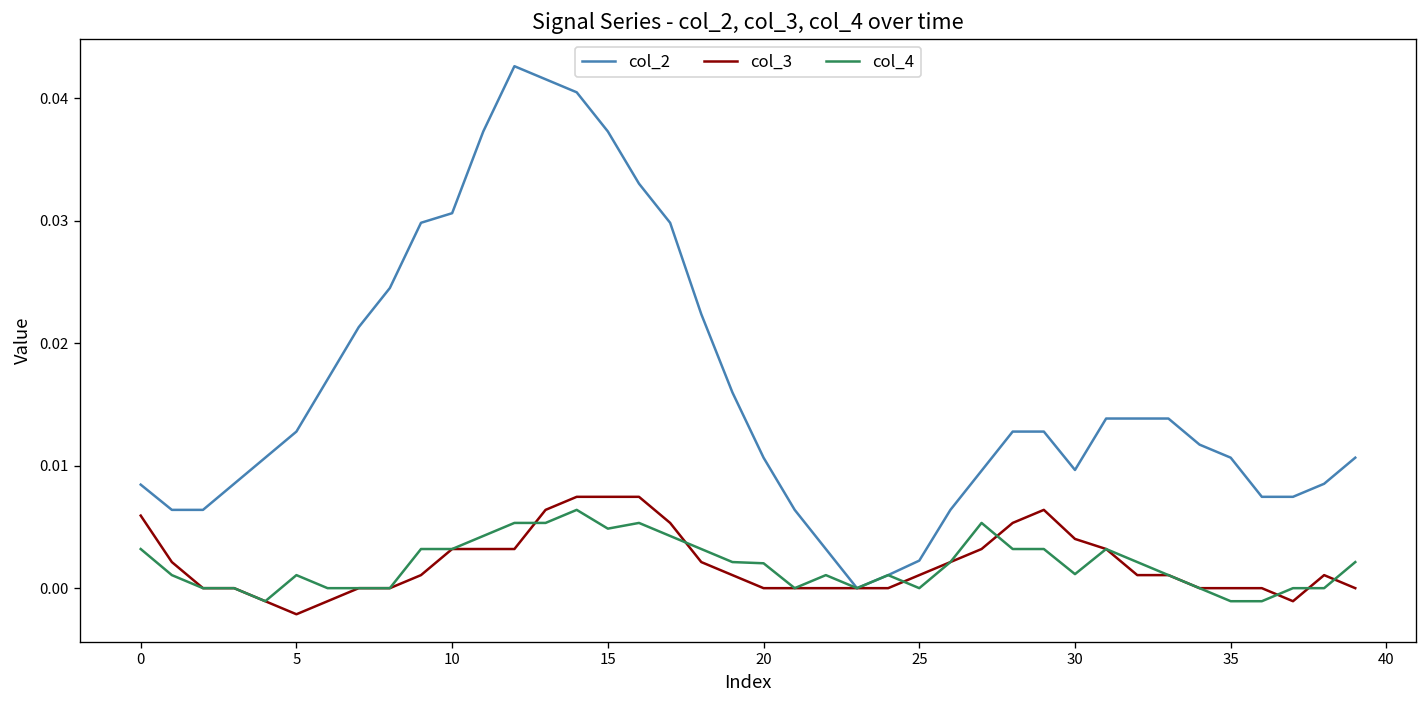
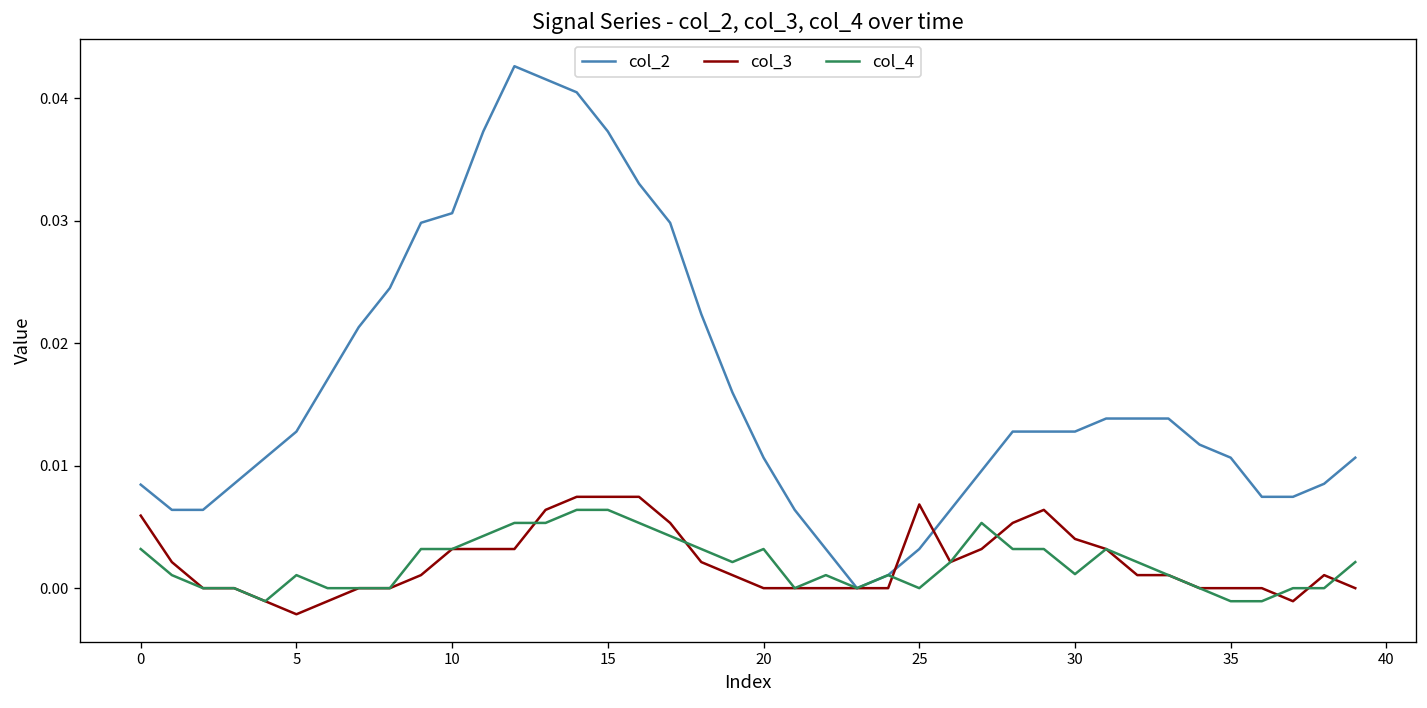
  {
    "col_2": {
      "0": 0.0085,
      "5": 0.0128,
      "10": 0.0306,
      "15": 0.0373,
      "20": 0.0107,
-     "25": 0.0022,
-     "30": 0.0096,
+     "25": 0.0032,
+     "30": 0.0128,
      "35": 0.0107
    },
    "col_3": {
      "0": 0.0059,
      "5": -0.0021,
      "15": 0.0075,
      "20": 0.0000,
-     "25": 0.0011,
+     "25": 0.0068,
      "30": 0.0040,
      "35": 0.0000
    },
    "col_4": {
      "0": 0.0032,
      "5": 0.0011,
-     "15": 0.0049,
-     "20": 0.0020,
+     "15": 0.0064,
+     "20": 0.0032,
      "25": 0.0000,
      "30": 0.0011,
      "35": -0.0011
    }
  }
